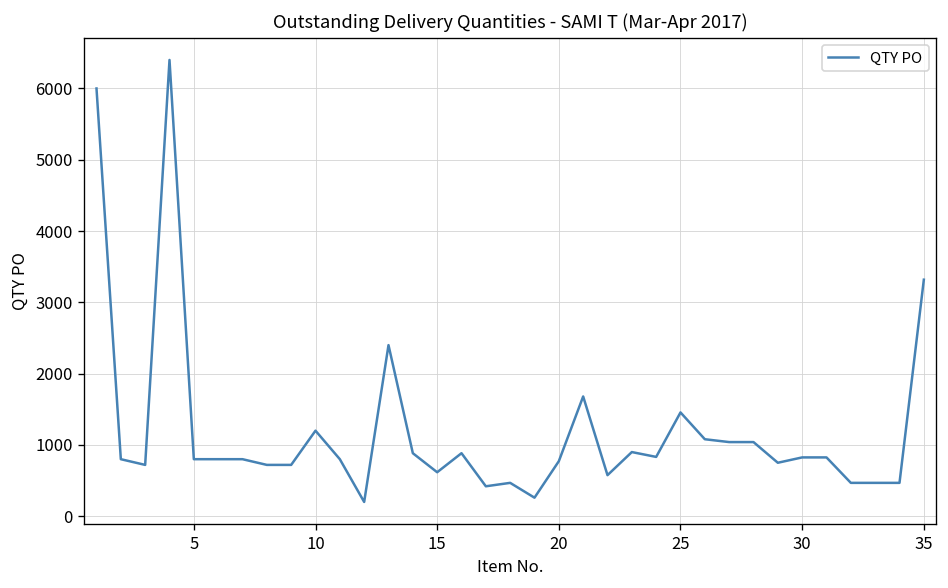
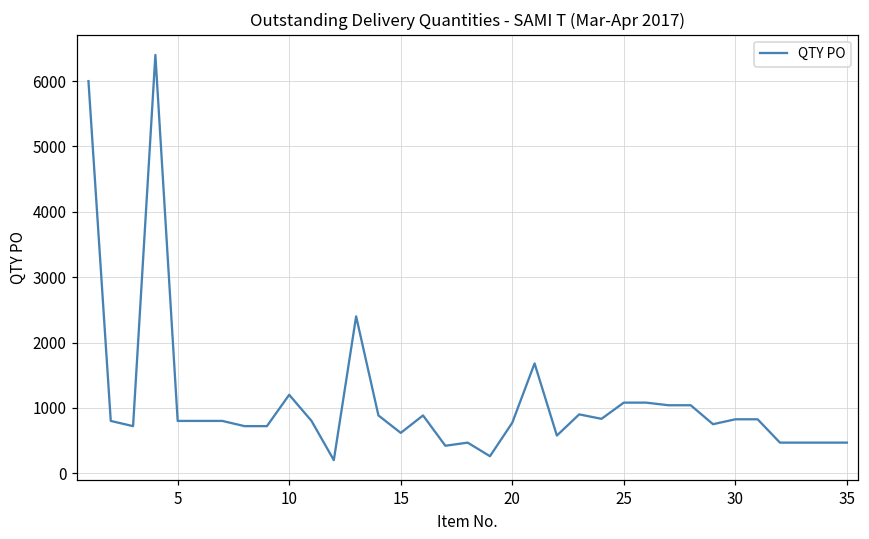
  {
    "5": 800,
    "10": 1200,
    "15": 600,
    "20": 800,
-   "25": 1500,
+   "25": 1100,
    "30": 800,
-   "35": 3300
+   "35": 500
  }
